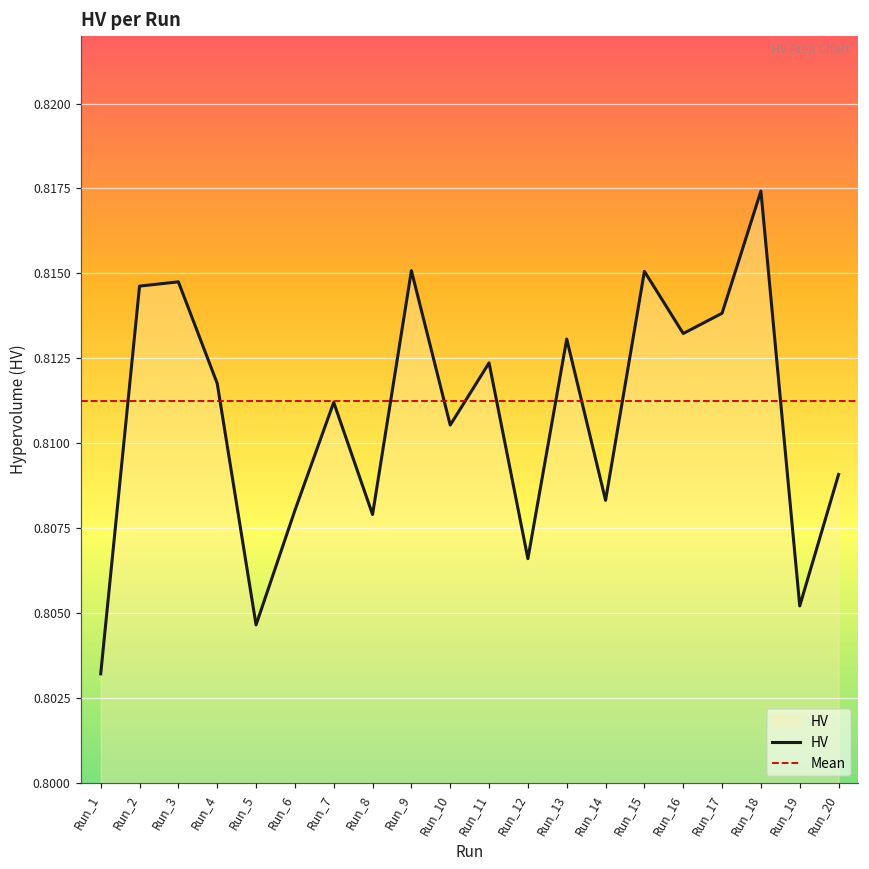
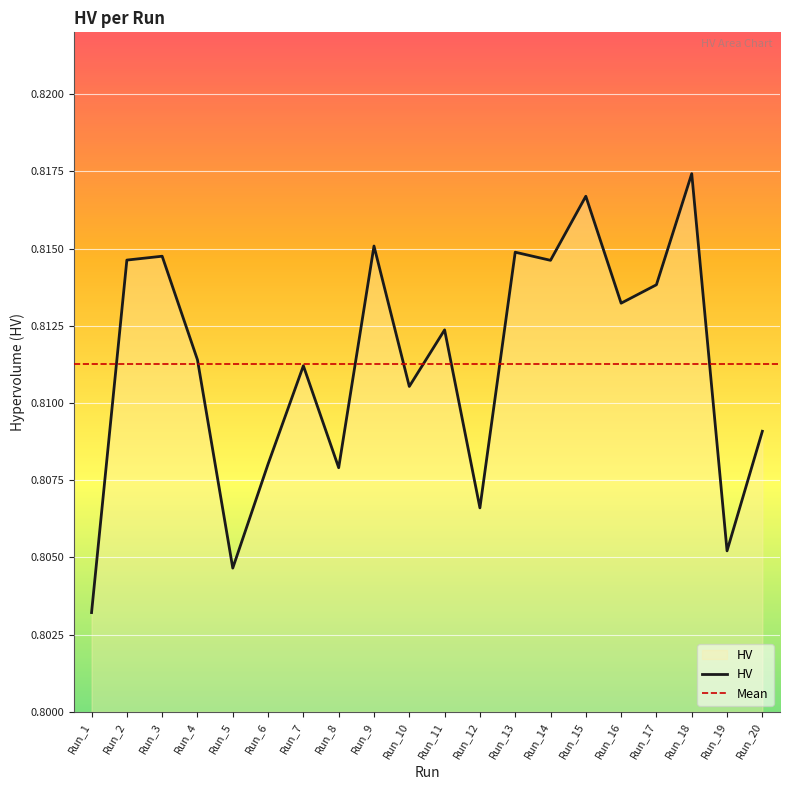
  {
    "Run_1": 0.8032,
    "Run_2": 0.8146,
    "Run_3": 0.8148,
-   "Run_4": 0.8118,
+   "Run_4": 0.8114,
    "Run_5": 0.8047,
    "Run_6": 0.8080,
    "Run_7": 0.8112,
    "Run_8": 0.8079,
    "Run_9": 0.8151,
    "Run_10": 0.8105,
    "Run_11": 0.8124,
    "Run_12": 0.8066,
-   "Run_13": 0.8131,
-   "Run_14": 0.8083,
-   "Run_15": 0.8151,
+   "Run_13": 0.8149,
+   "Run_14": 0.8146,
+   "Run_15": 0.8167,
    "Run_16": 0.8132,
    "Run_17": 0.8138,
    "Run_18": 0.8174,
    "Run_19": 0.8052,
    "Run_20": 0.8091
  }
